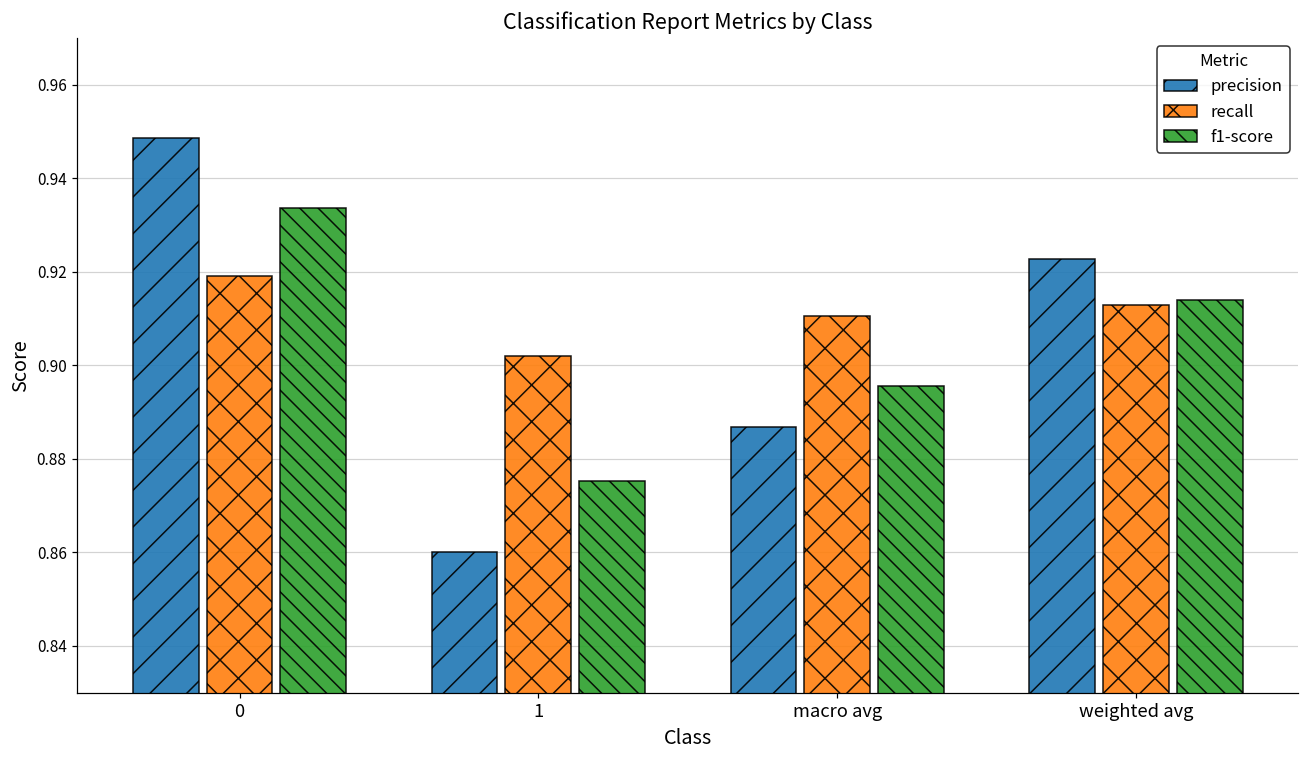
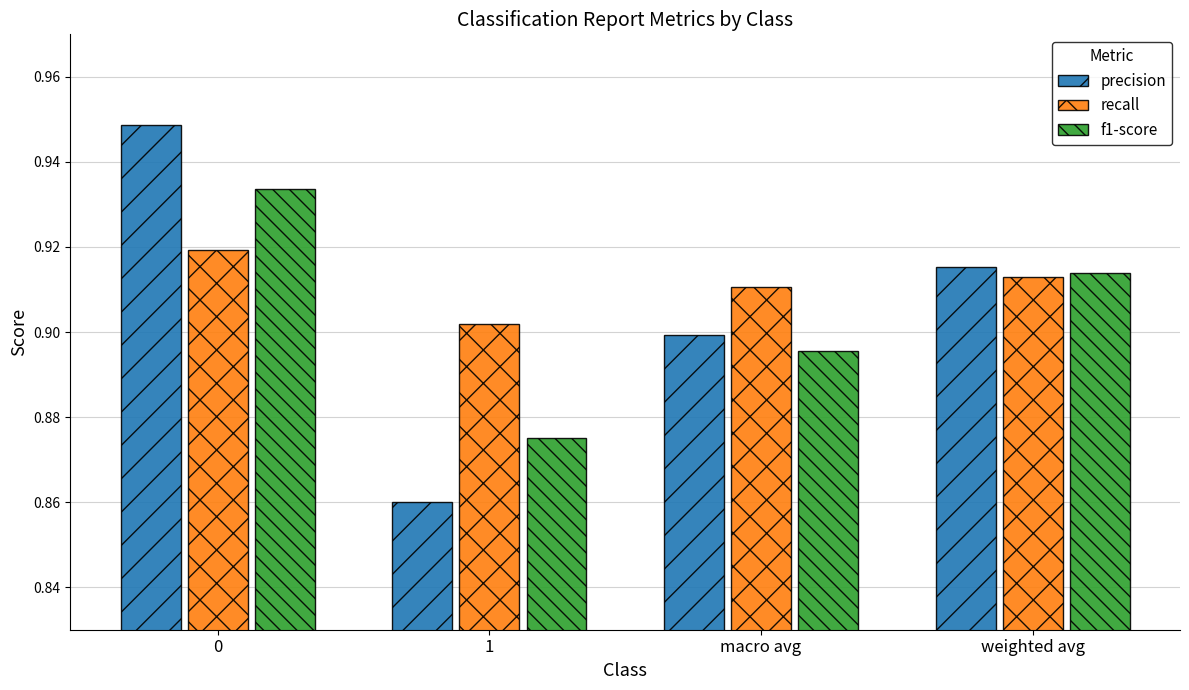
  {
    "precision": {
      "0": 0.949,
      "1": 0.860,
-     "macro avg": 0.887,
-     "weighted avg": 0.923
+     "macro avg": 0.899,
+     "weighted avg": 0.915
    },
    "recall": {
      "0": 0.919,
      "1": 0.902,
      "macro avg": 0.911,
      "weighted avg": 0.913
    },
    "f1-score": {
      "0": 0.934,
      "1": 0.875,
      "macro avg": 0.896,
      "weighted avg": 0.914
    }
  }
